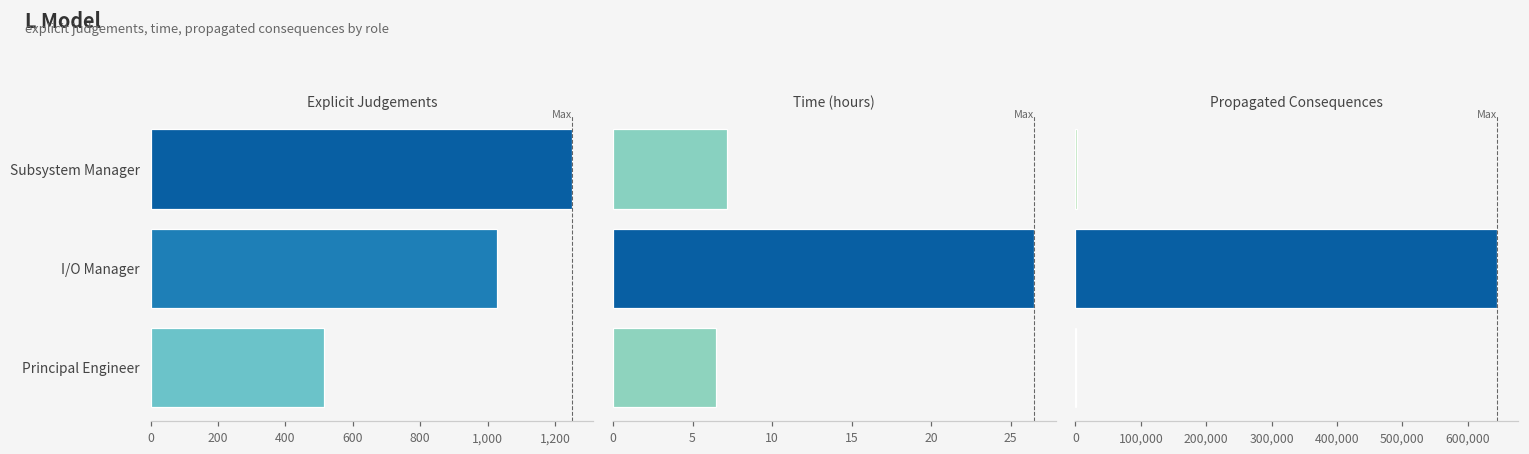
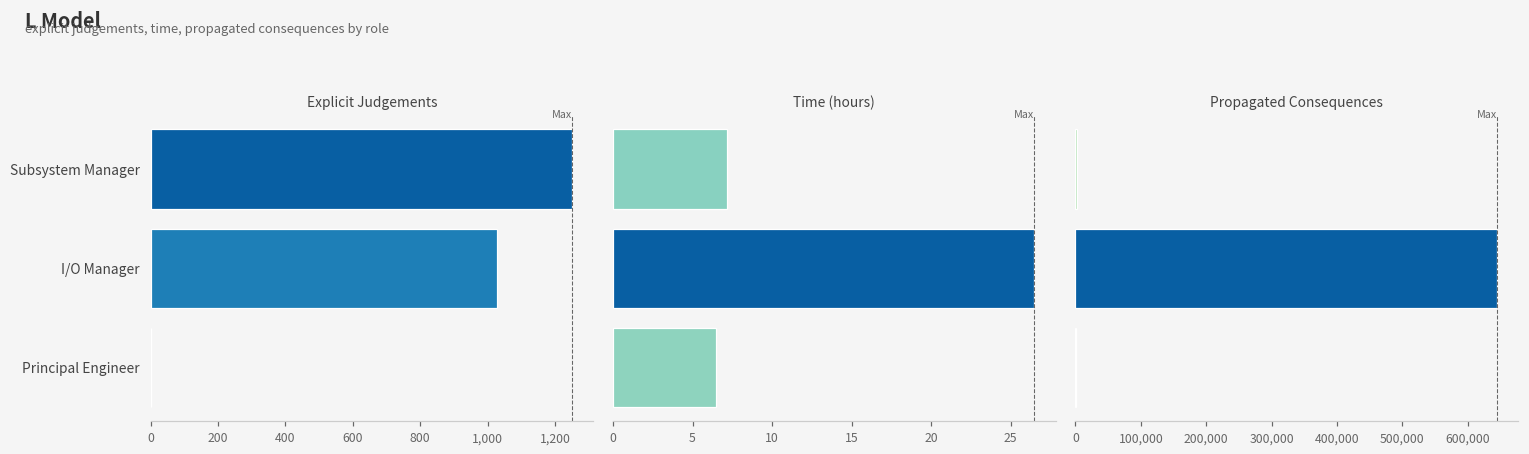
  {
    "Explicit Judgements": {
      "Subsystem Manager": "1,250",
      "I/O Manager": "1,030",
-     "Principal Engineer": "510"
+     "Principal Engineer": "0"
    }
  }
